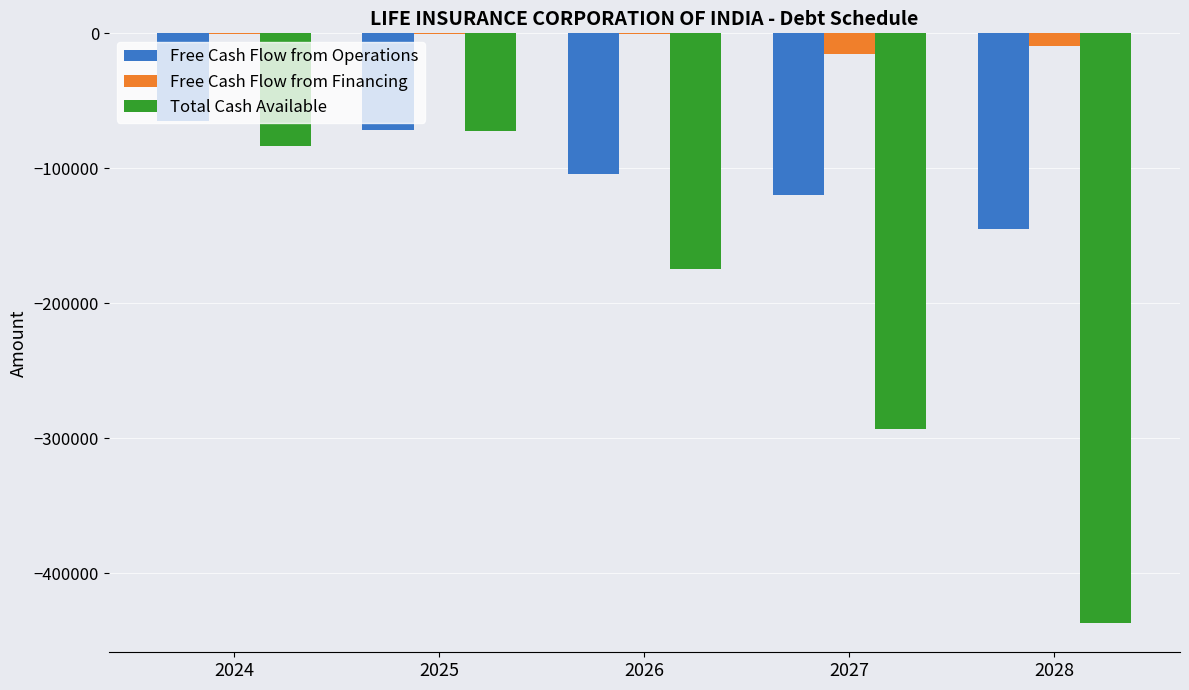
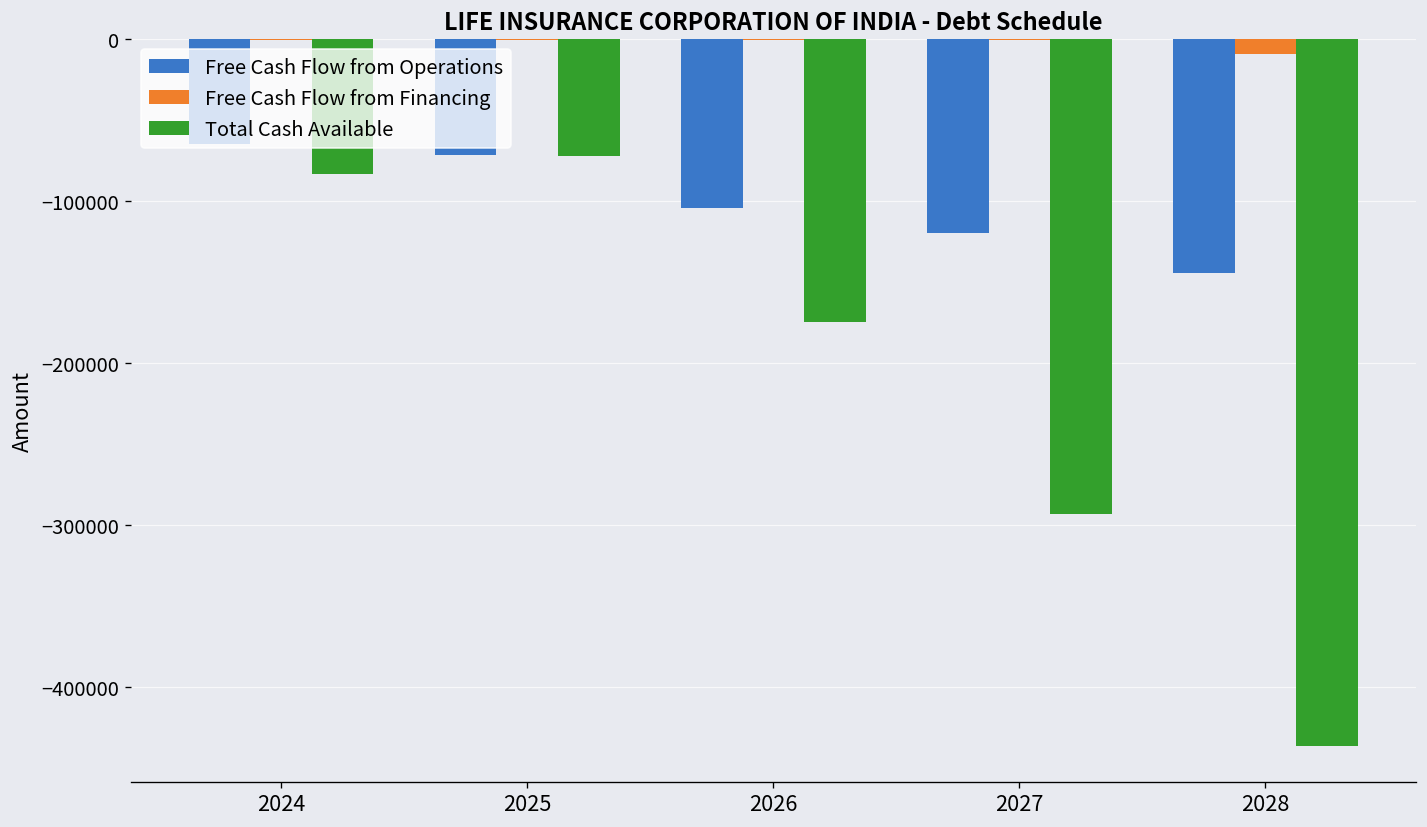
  {
    "Free Cash Flow from Operations": {
      "2025": -72000,
      "2026": -104000,
      "2027": -120000,
      "2028": -145000
    },
    "Free Cash Flow from Financing": {
-     "2027": -15000,
+     "2027": -1000,
      "2028": -9000
    },
    "Total Cash Available": {
      "2024": -84000,
      "2025": -72000,
      "2026": -175000,
      "2027": -293000,
      "2028": -437000
    }
  }
